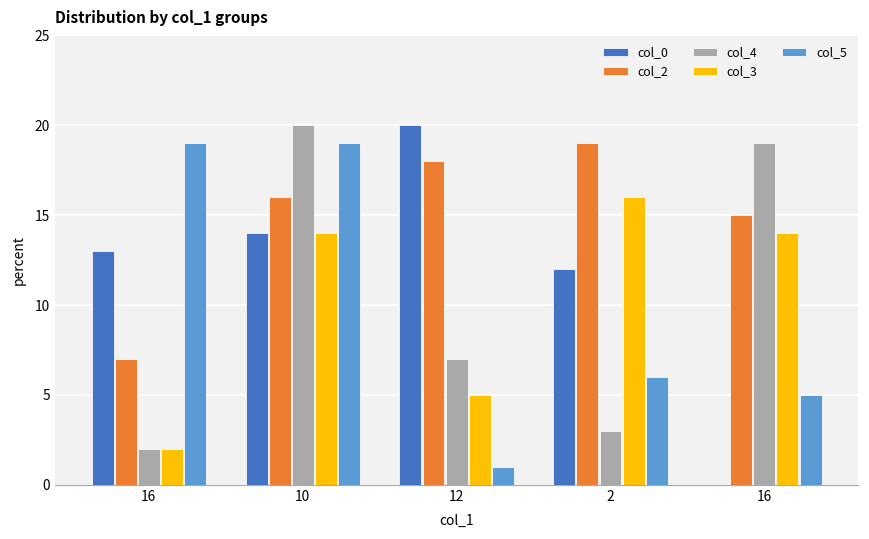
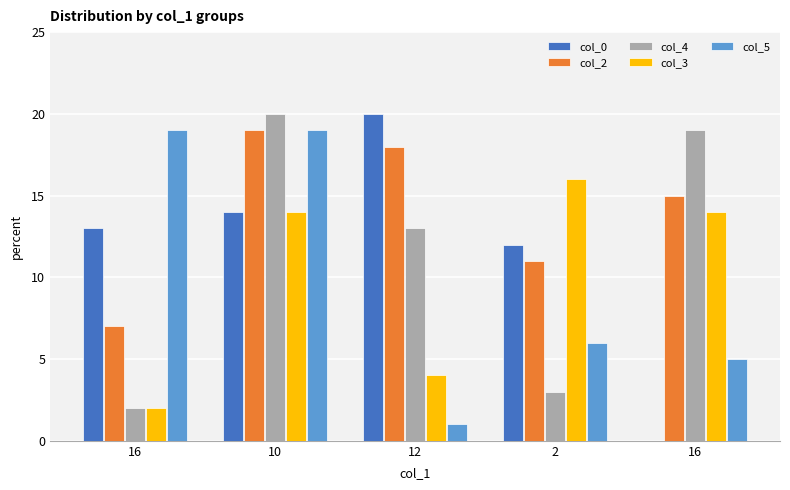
  {
    "col_2": {
-     "10": 16,
+     "10": 19,
      "12": 18,
-     "2": 19
+     "2": 11
    },
    "col_4": {
      "10": 20,
-     "12": 7,
+     "12": 13,
      "2": 3
    },
    "col_3": {
      "10": 14,
-     "12": 5,
+     "12": 4,
      "2": 16
    }
  }
